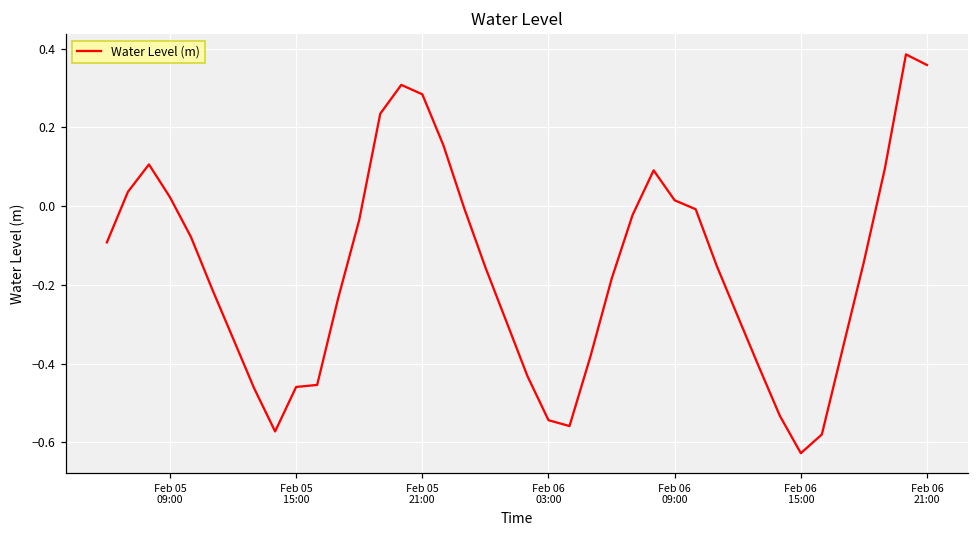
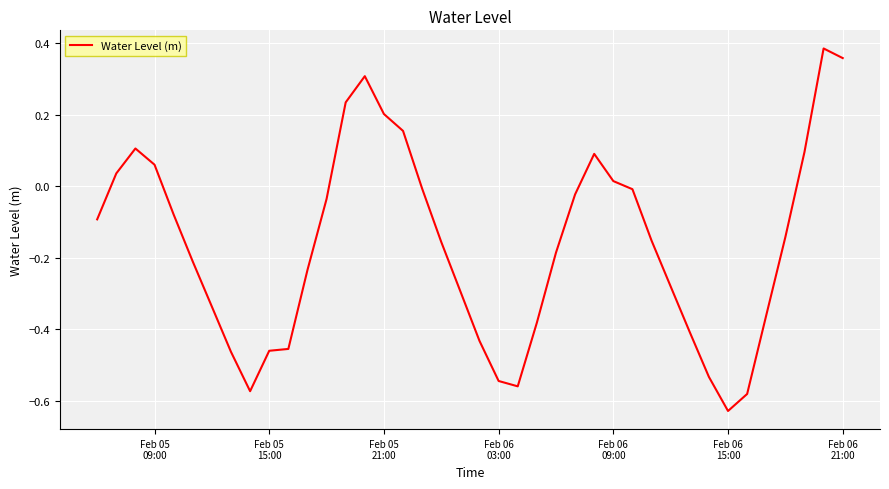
  {
-   "Feb 05 09:00": 0.02,
+   "Feb 05 09:00": 0.06,
    "Feb 05 15:00": -0.46,
-   "Feb 05 21:00": 0.28,
+   "Feb 05 21:00": 0.20,
    "Feb 06 03:00": -0.54,
    "Feb 06 09:00": 0.01,
    "Feb 06 15:00": -0.63,
    "Feb 06 21:00": 0.36
  }
